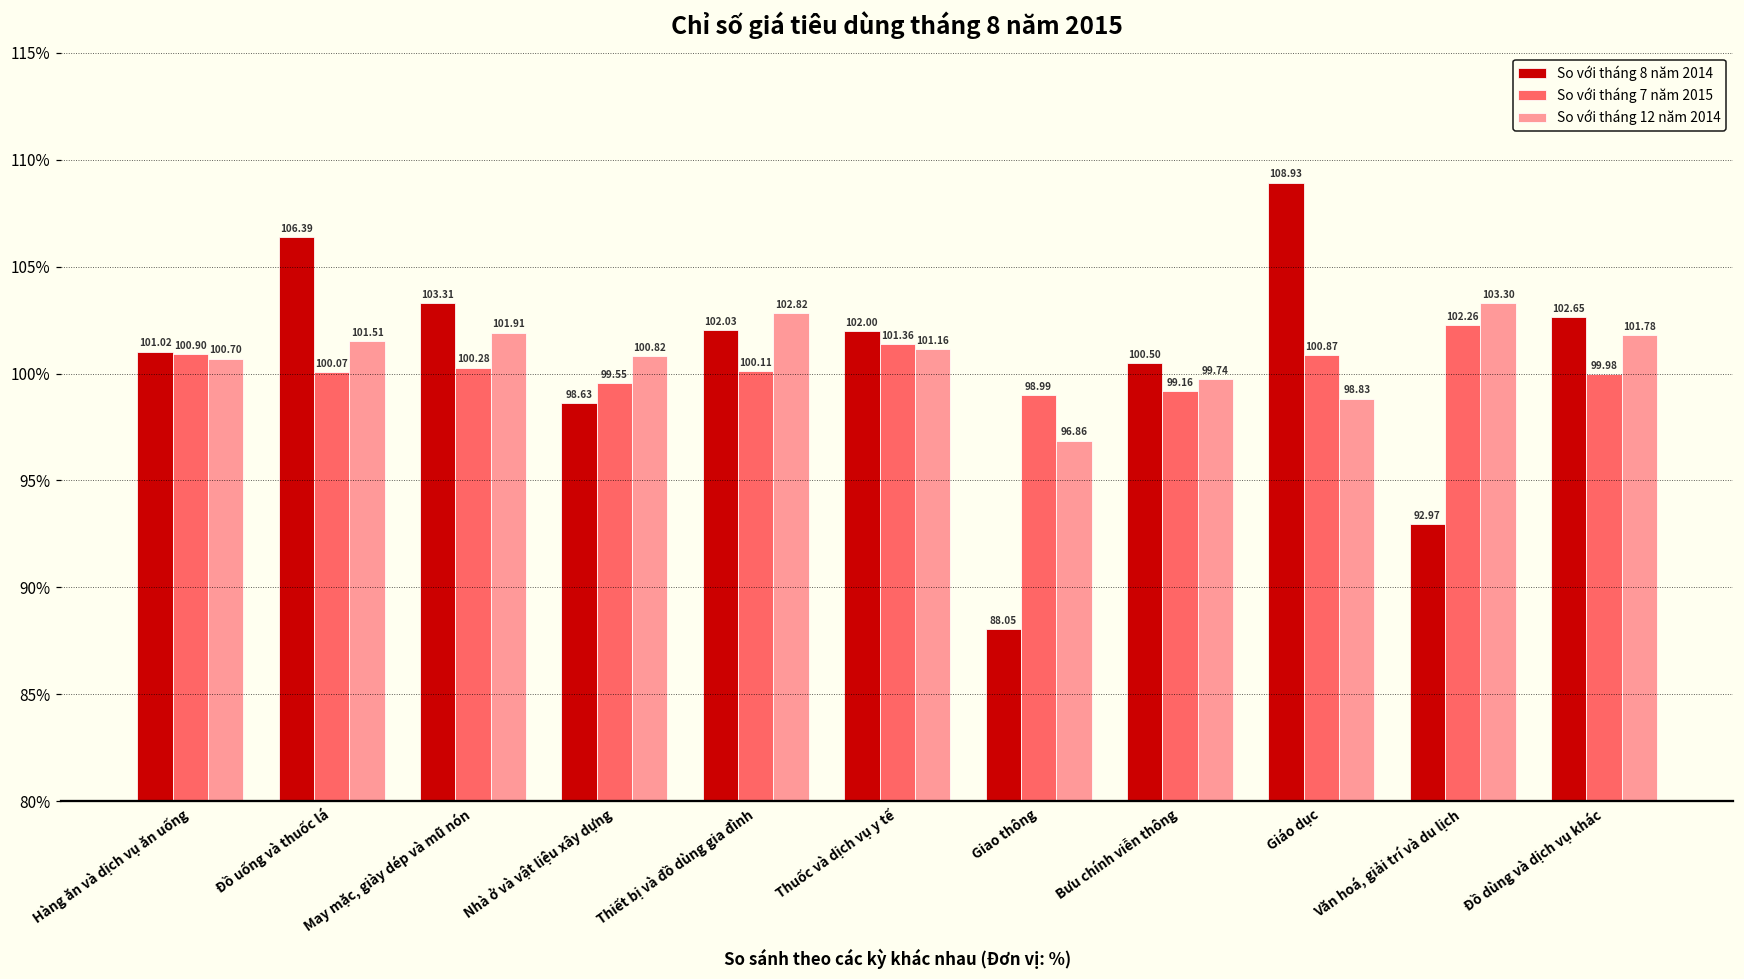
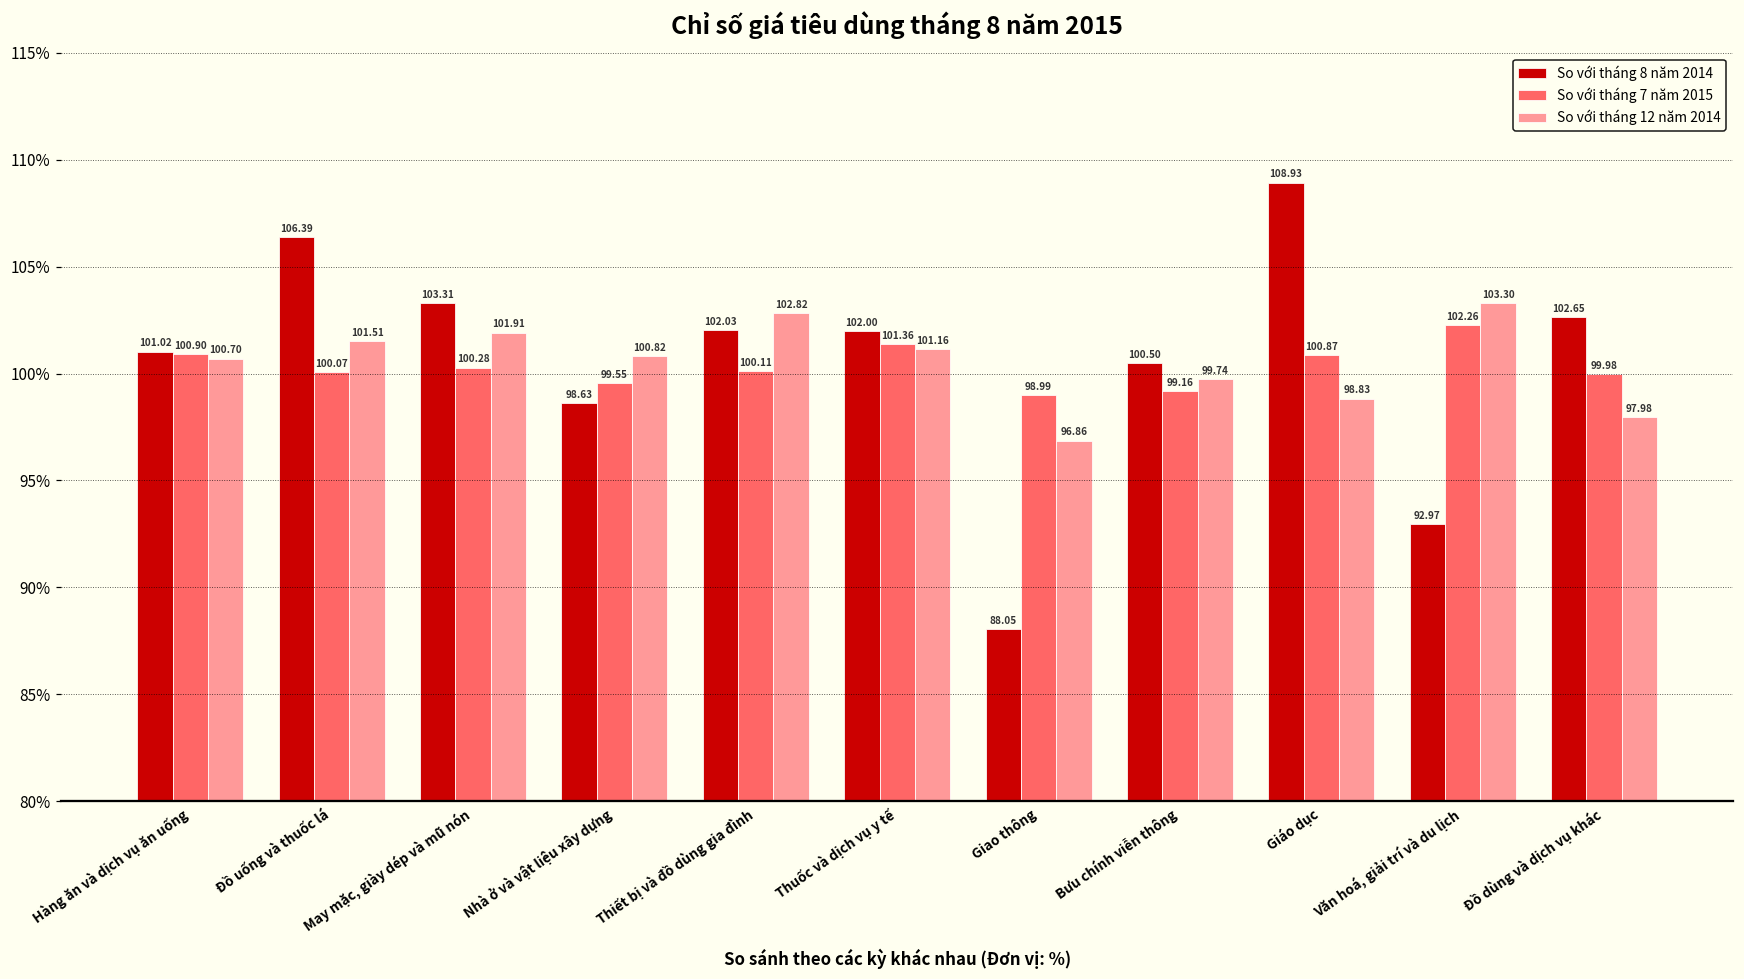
  {
    "So với tháng 8 năm 2014": {
      "Hàng ăn và dịch vụ ăn uống": 101.02,
      "Đồ uống và thuốc lá": 106.39,
      "May mặc, giày dép và mũ nón": 103.31,
      "Nhà ở và vật liệu xây dựng": 98.63,
      "Thiết bị và đồ dùng gia đình": 102.03,
      "Thuốc và dịch vụ y tế": 102.00,
      "Giao thông": 88.05,
      "Bưu chính viễn thông": 100.50,
      "Giáo dục": 108.93,
      "Văn hoá, giải trí và du lịch": 92.97,
      "Đồ dùng và dịch vụ khác": 102.65
    },
    "So với tháng 7 năm 2015": {
      "Hàng ăn và dịch vụ ăn uống": 100.90,
      "Đồ uống và thuốc lá": 100.07,
      "May mặc, giày dép và mũ nón": 100.28,
      "Nhà ở và vật liệu xây dựng": 99.55,
      "Thiết bị và đồ dùng gia đình": 100.11,
      "Thuốc và dịch vụ y tế": 101.36,
      "Giao thông": 98.99,
      "Bưu chính viễn thông": 99.16,
      "Giáo dục": 100.87,
      "Văn hoá, giải trí và du lịch": 102.26,
      "Đồ dùng và dịch vụ khác": 99.98
    },
    "So với tháng 12 năm 2014": {
      "Hàng ăn và dịch vụ ăn uống": 100.70,
      "Đồ uống và thuốc lá": 101.51,
      "May mặc, giày dép và mũ nón": 101.91,
      "Nhà ở và vật liệu xây dựng": 100.82,
      "Thiết bị và đồ dùng gia đình": 102.82,
      "Thuốc và dịch vụ y tế": 101.16,
      "Giao thông": 96.86,
      "Bưu chính viễn thông": 99.74,
      "Giáo dục": 98.83,
      "Văn hoá, giải trí và du lịch": 103.30,
-     "Đồ dùng và dịch vụ khác": 101.78
+     "Đồ dùng và dịch vụ khác": 97.98
    }
  }
